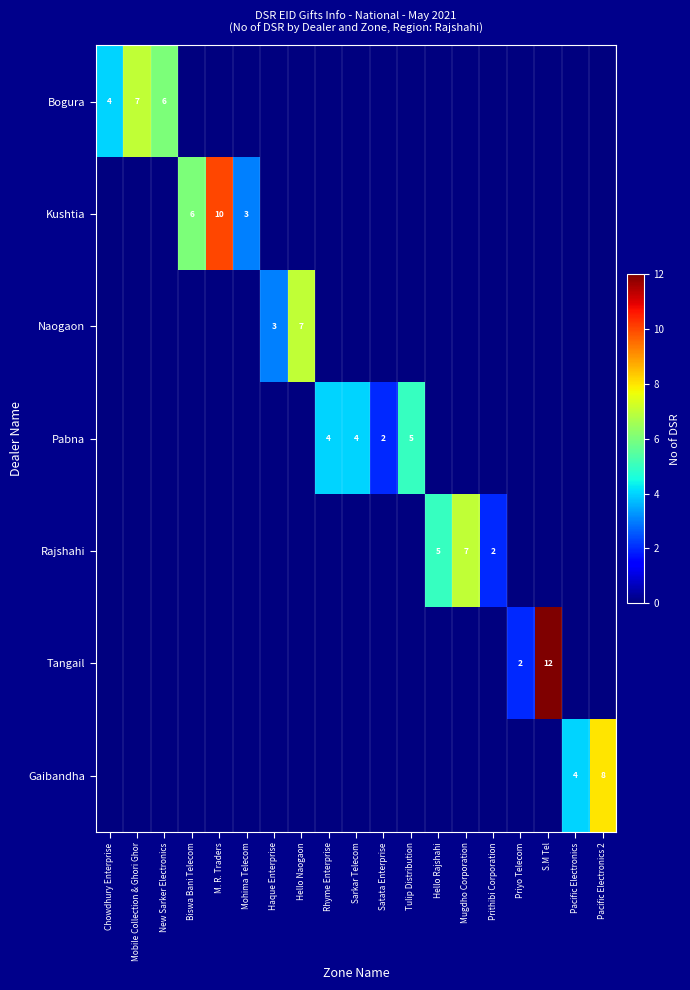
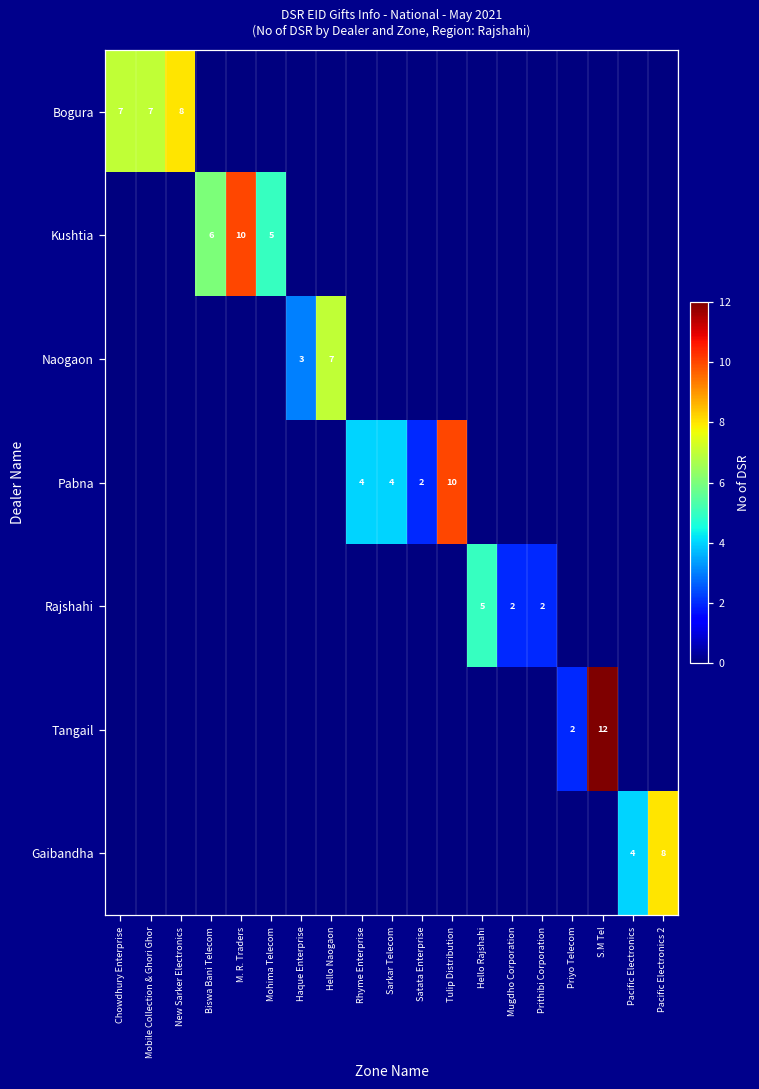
  {
    "Bogura": {
-     "Chowdhury Enterprise": 4,
+     "Chowdhury Enterprise": 7,
      "Mobile Collection & Ghori Ghor": 7,
-     "New Sarker Electronics": 6
+     "New Sarker Electronics": 8
    },
    "Kushtia": {
      "Biswa Bani Telecom": 6,
      "M. R. Traders": 10,
-     "Mohima Telecom": 3
+     "Mohima Telecom": 5
    },
    "Naogaon": {
      "Haque Enterprise": 3,
      "Hello Naogaon": 7
    },
    "Pabna": {
      "Rhyme Enterprise": 4,
      "Sarkar Telecom": 4,
      "Satata Enterprise": 2,
-     "Tulip Distribution": 5
+     "Tulip Distribution": 10
    },
    "Rajshahi": {
      "Hello Rajshahi": 5,
-     "Mugdho Corporation": 7,
+     "Mugdho Corporation": 2,
      "Prithibi Corporation": 2
    },
    "Tangail": {
      "Priyo Telecom": 2,
      "S.M Tel": 12
    },
    "Gaibandha": {
      "Pacific Electronics": 4,
      "Pacific Electronics 2": 8
    }
  }
